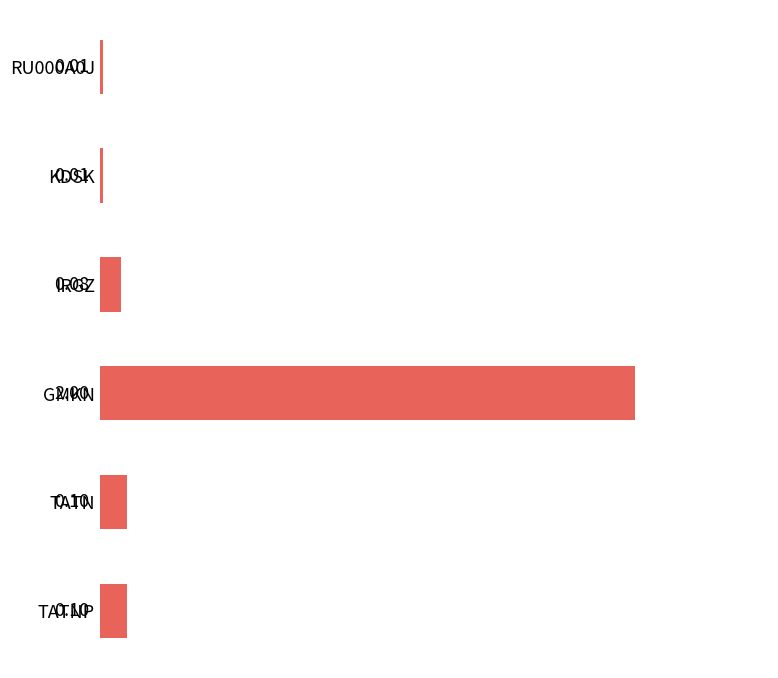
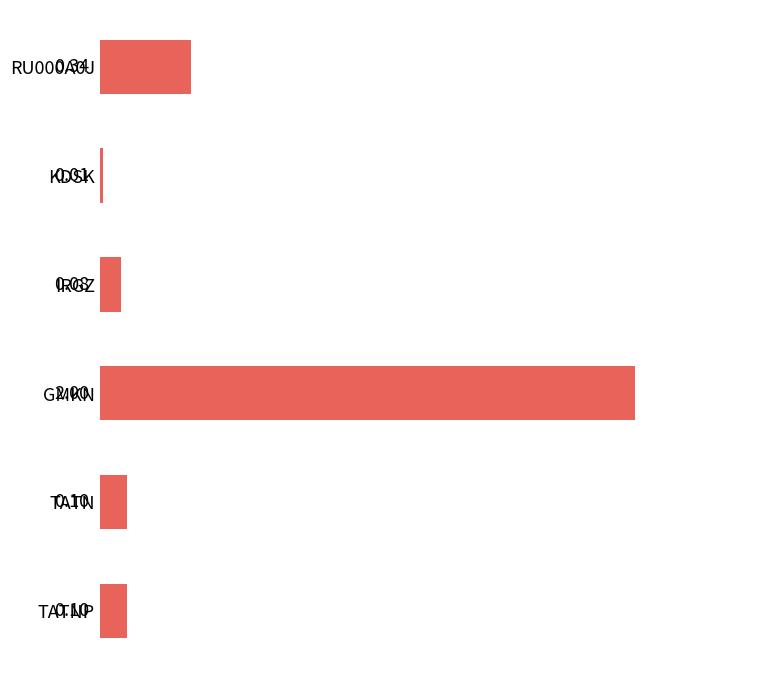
  {
-   "RU000A0J": 0.01,
+   "RU000A0J": 0.34,
    "KDSK": 0.01
  }
